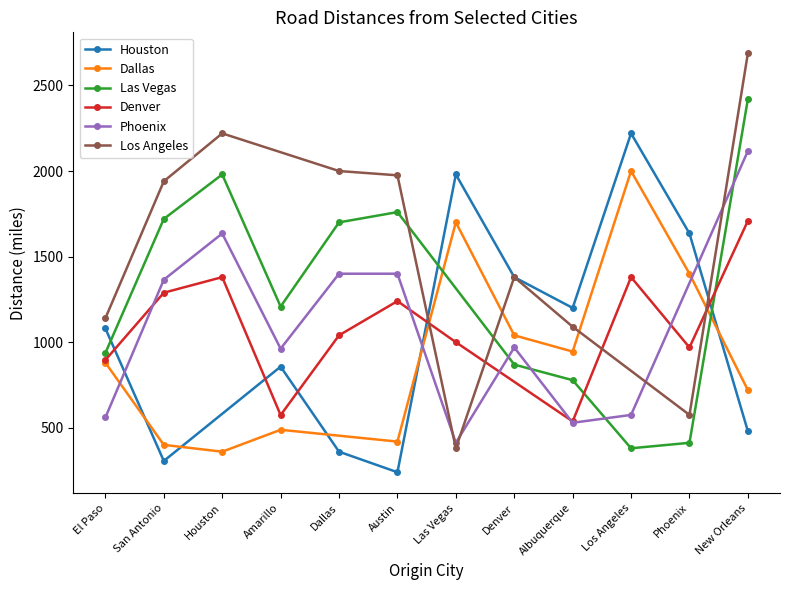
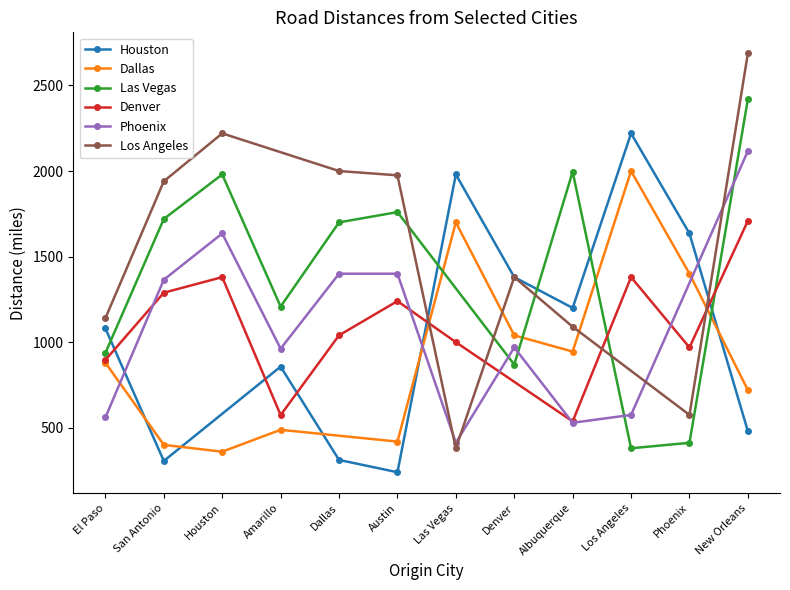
  {
    "Houston": {
      "El Paso": 1080,
      "San Antonio": 310,
      "Amarillo": 860,
-     "Dallas": 360,
+     "Dallas": 310,
      "Austin": 240,
      "Las Vegas": 1980,
      "Albuquerque": 1200,
      "Los Angeles": 2220,
      "Phoenix": 1640,
      "New Orleans": 480
    },
    "Dallas": {
      "El Paso": 880,
      "San Antonio": 400,
      "Houston": 360,
      "Amarillo": 490,
      "Austin": 420,
      "Las Vegas": 1700,
      "Denver": 1040,
      "Albuquerque": 950,
      "Los Angeles": 2000,
      "Phoenix": 1400,
      "New Orleans": 720
    },
    "Las Vegas": {
      "El Paso": 940,
      "San Antonio": 1720,
      "Houston": 1980,
      "Amarillo": 1210,
      "Dallas": 1700,
      "Austin": 1760,
      "Denver": 870,
-     "Albuquerque": 780,
+     "Albuquerque": 2000,
      "Los Angeles": 380,
      "Phoenix": 410,
      "New Orleans": 2420
    },
    "Denver": {
      "El Paso": 900,
      "San Antonio": 1290,
      "Houston": 1380,
      "Amarillo": 570,
      "Dallas": 1040,
      "Austin": 1240,
      "Las Vegas": 1000,
      "Los Angeles": 1380,
      "Phoenix": 970,
      "New Orleans": 1710
    },
    "Phoenix": {
      "El Paso": 560,
      "San Antonio": 1370,
      "Houston": 1640,
      "Amarillo": 960,
      "Dallas": 1400,
      "Austin": 1400,
      "Las Vegas": 410,
      "Denver": 970,
      "Los Angeles": 580,
      "New Orleans": 2120
    },
    "Los Angeles": {
      "El Paso": 1140,
      "San Antonio": 1940,
      "Houston": 2220,
      "Dallas": 2000,
      "Austin": 1980,
      "Las Vegas": 380,
      "Albuquerque": 1090,
      "Phoenix": 580,
      "New Orleans": 2690
    }
  }
